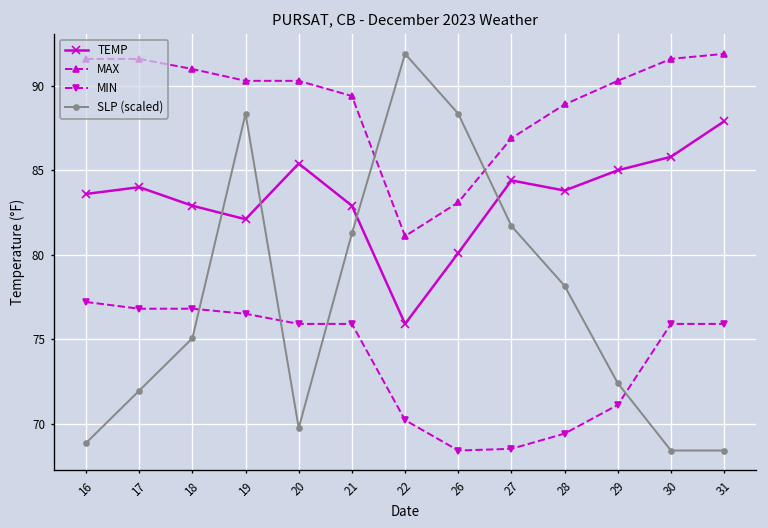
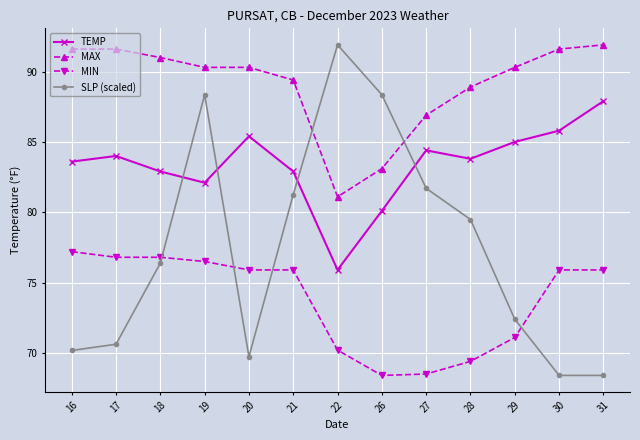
  {
    "SLP (scaled)": {
-     "16": 68.8,
-     "17": 71.9,
-     "18": 75.1,
+     "16": 70.2,
+     "17": 70.6,
+     "18": 76.4,
      "19": 88.4,
      "20": 69.7,
      "21": 81.3,
      "22": 91.9,
      "26": 88.4,
      "27": 81.7,
-     "28": 78.2,
+     "28": 79.5,
      "29": 72.4,
      "30": 68.4,
      "31": 68.4
    }
  }
